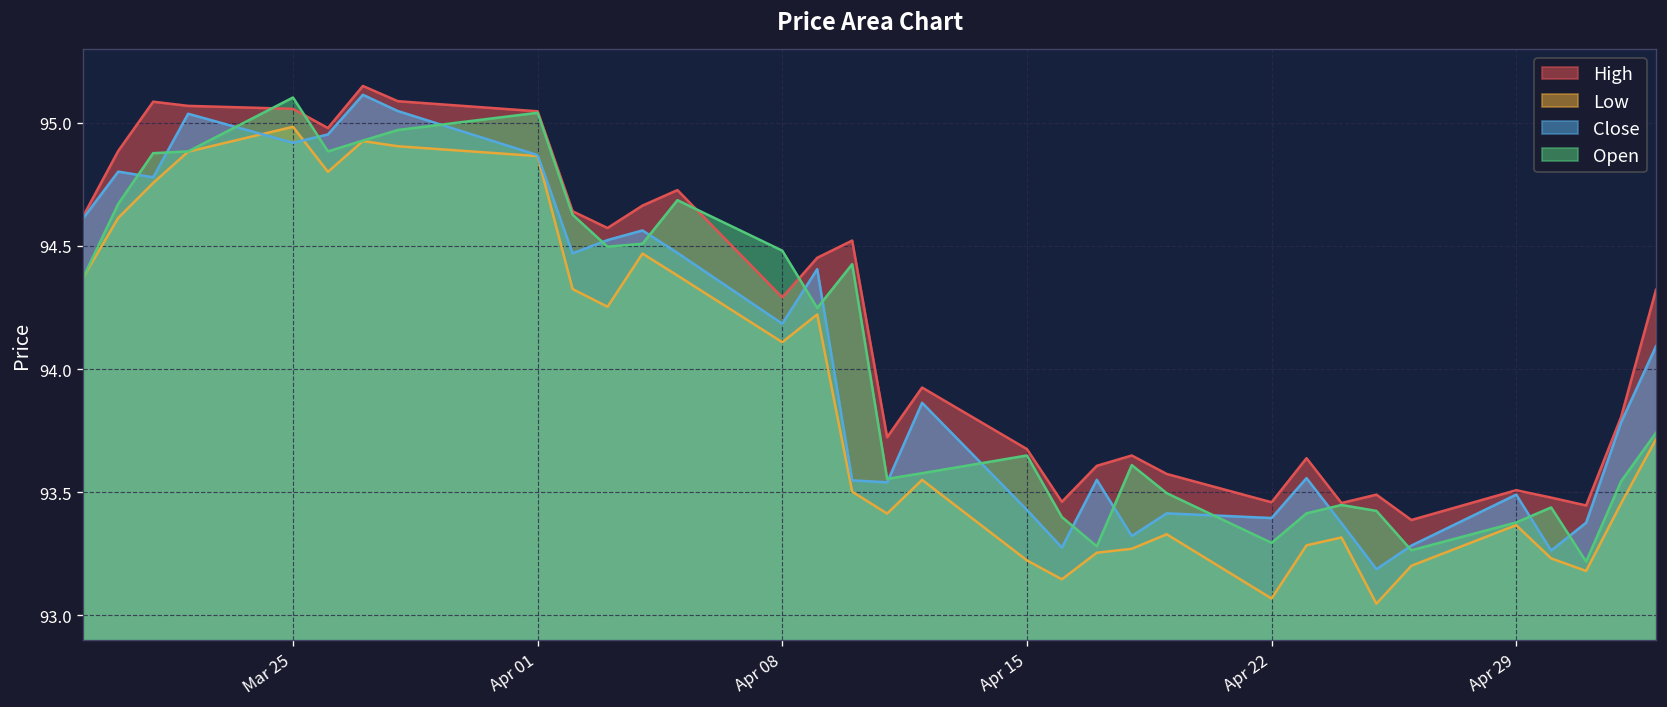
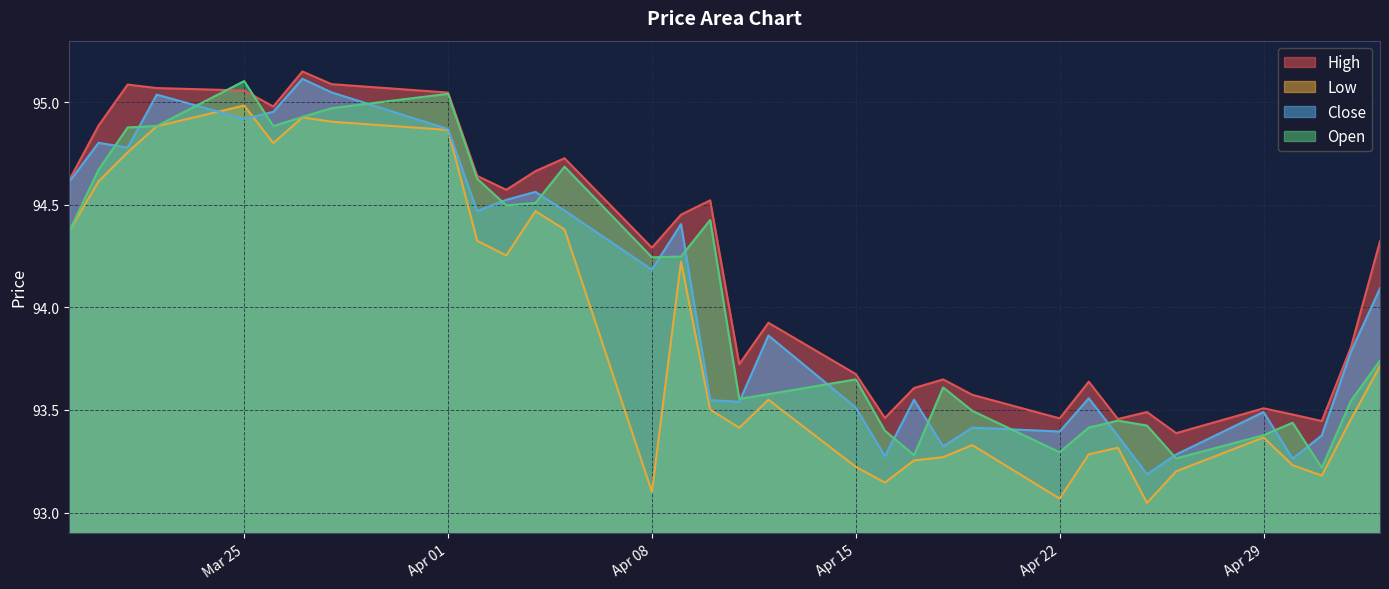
  {
    "High": {
      "Mar 25": 95.06,
      "Apr 08": 94.29,
      "Apr 15": 93.68,
      "Apr 22": 93.46,
      "Apr 29": 93.51
    },
    "Low": {
      "Mar 25": 94.98,
-     "Apr 08": 94.11,
+     "Apr 08": 93.10,
      "Apr 15": 93.22,
      "Apr 22": 93.07
    },
    "Close": {
      "Mar 25": 94.92,
      "Apr 08": 94.18,
-     "Apr 15": 93.43,
+     "Apr 15": 93.51,
      "Apr 22": 93.40,
      "Apr 29": 93.49
    },
    "Open": {
      "Mar 25": 95.10,
-     "Apr 08": 94.48,
+     "Apr 08": 94.24,
      "Apr 15": 93.65,
      "Apr 22": 93.29
    }
  }
